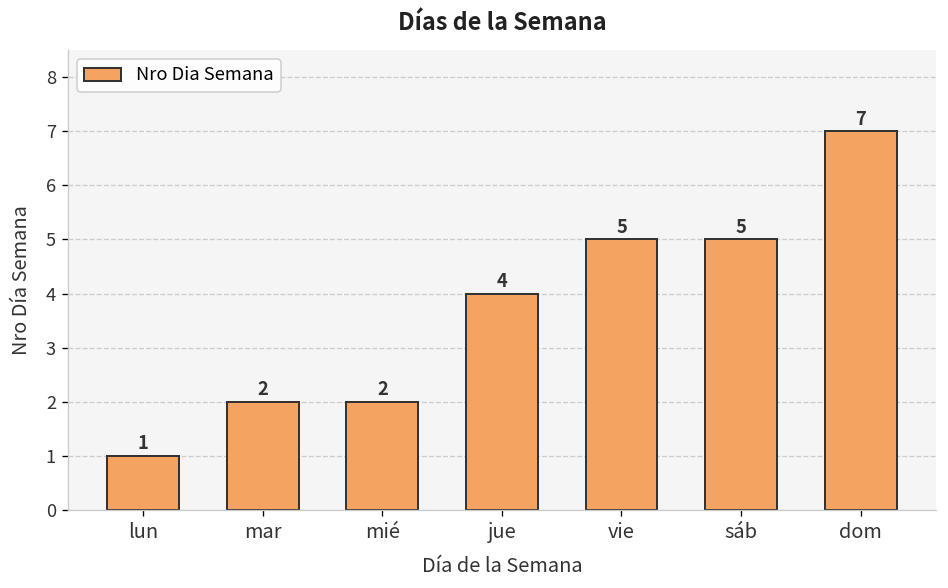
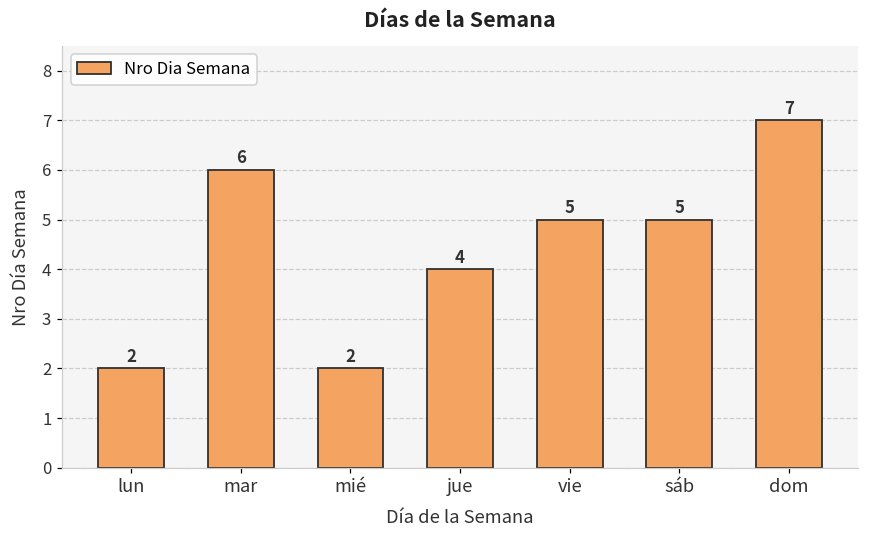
  {
-   "lun": 1,
-   "mar": 2,
+   "lun": 2,
+   "mar": 6,
    "mié": 2,
    "jue": 4,
    "vie": 5,
    "sáb": 5,
    "dom": 7
  }
